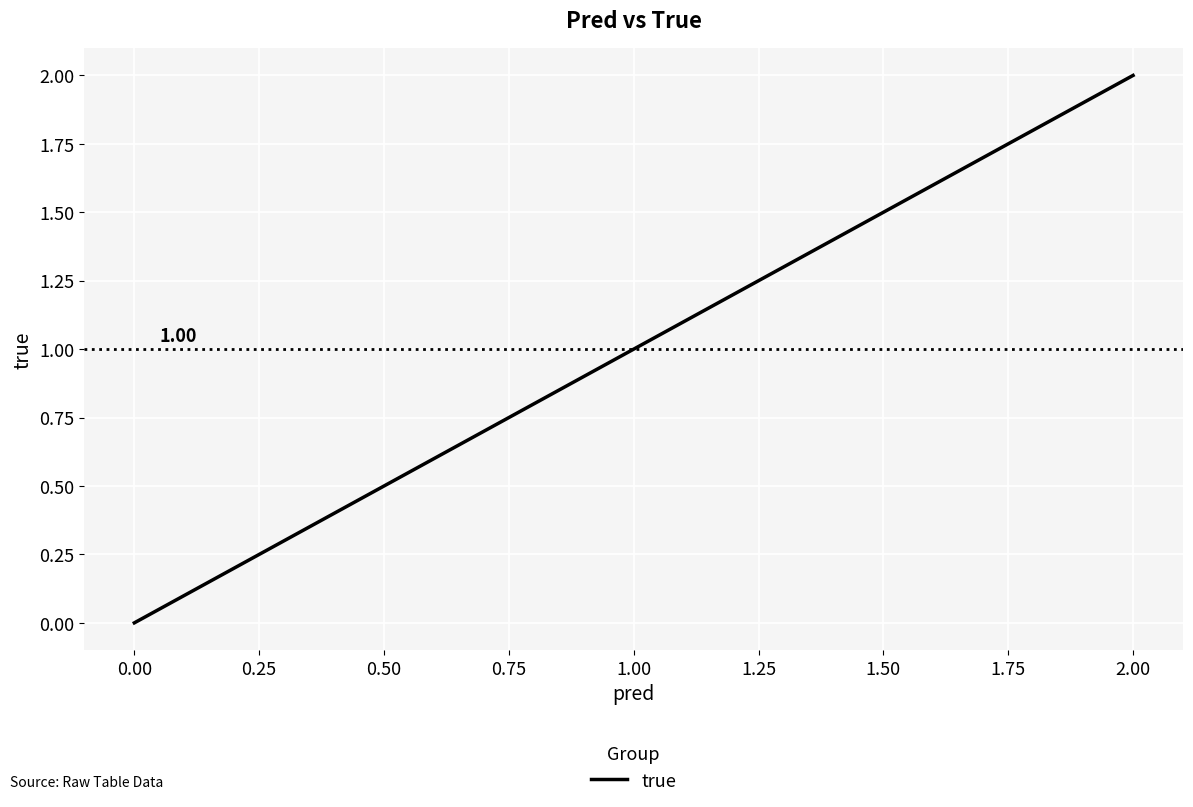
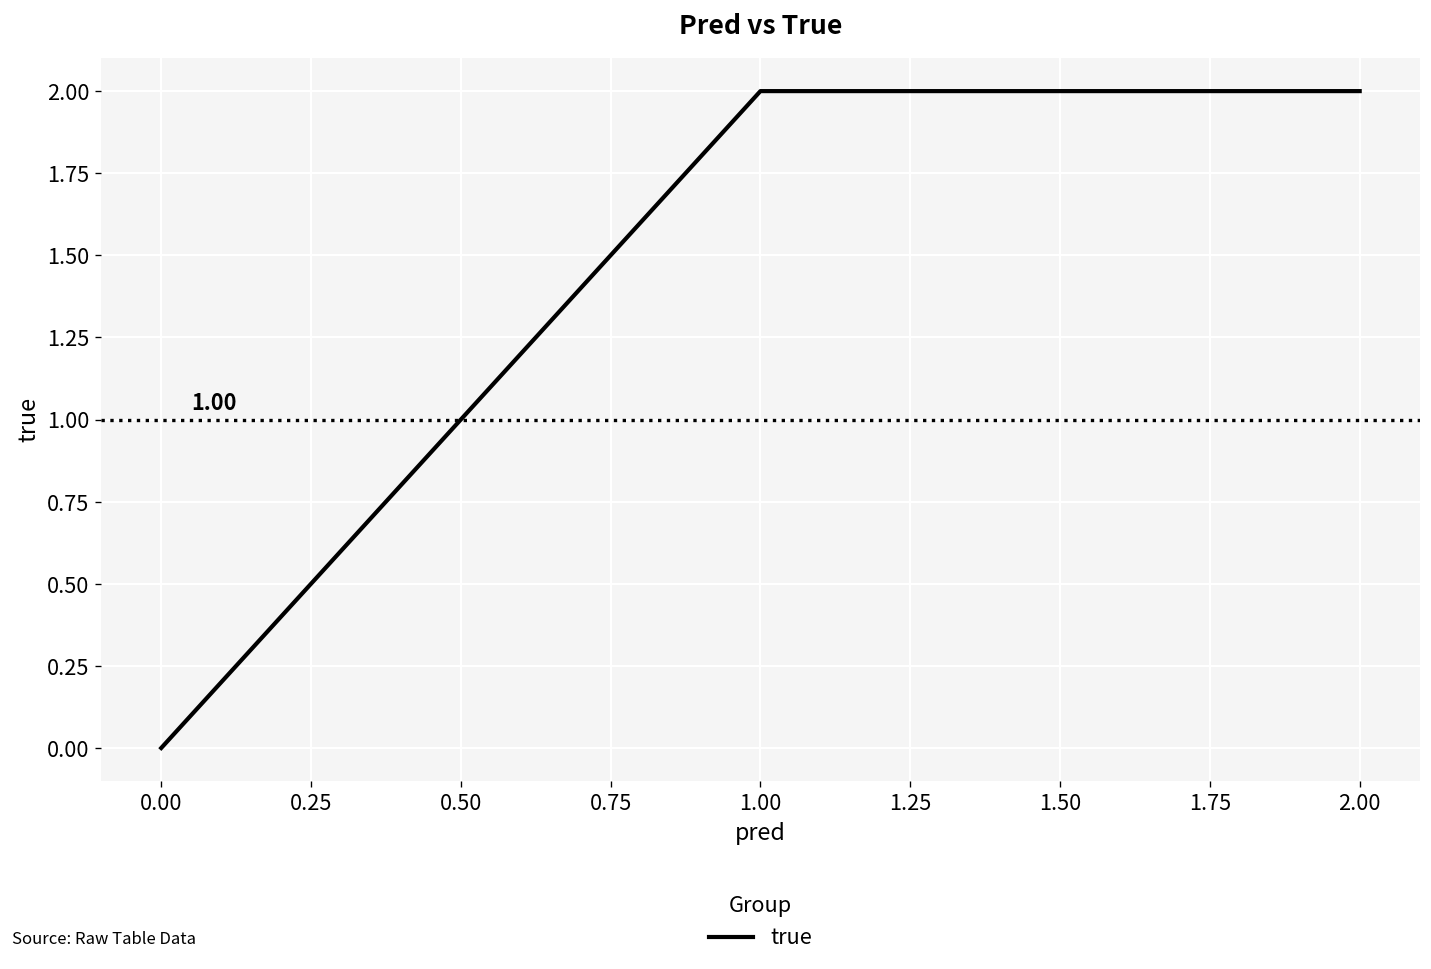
  {
    "0.00": 0,
-   "1.00": 1,
+   "1.00": 2,
    "2.00": 2
  }
